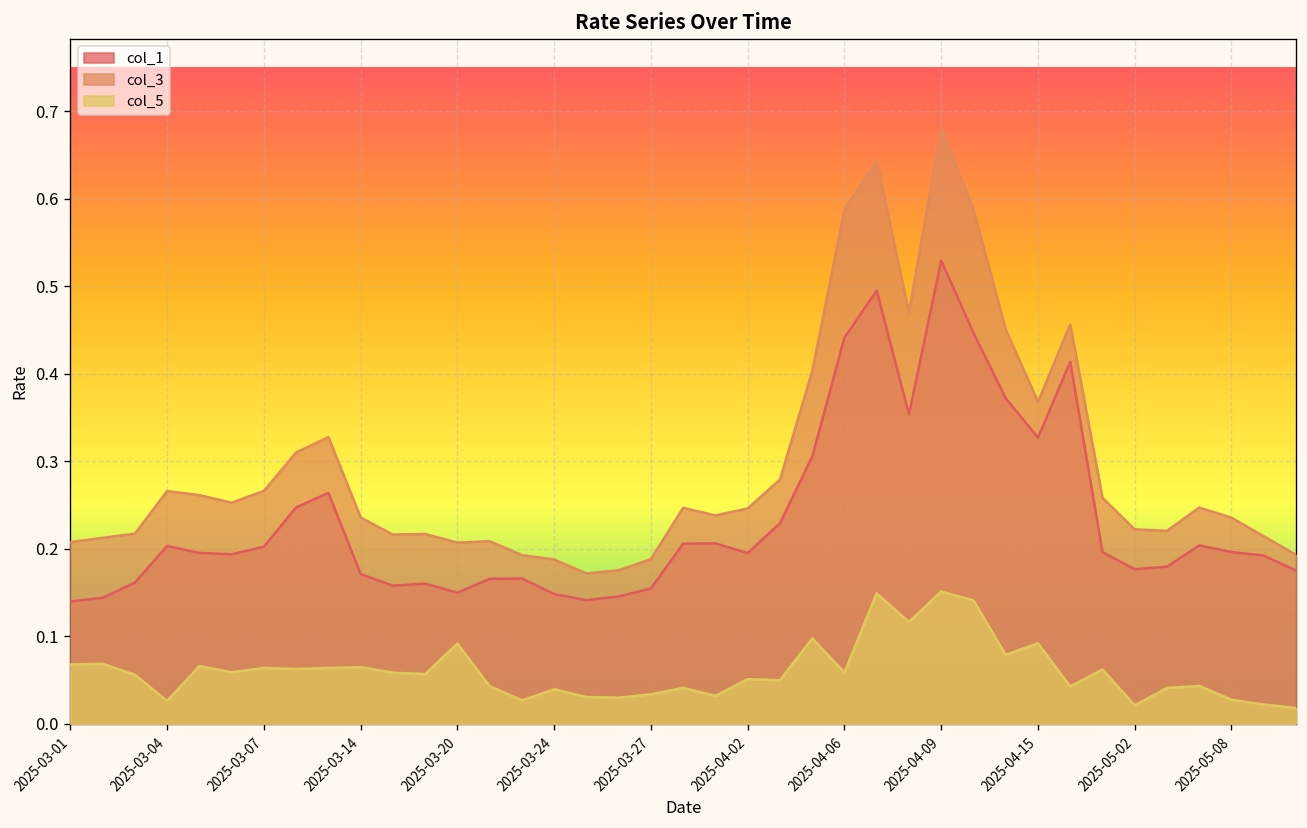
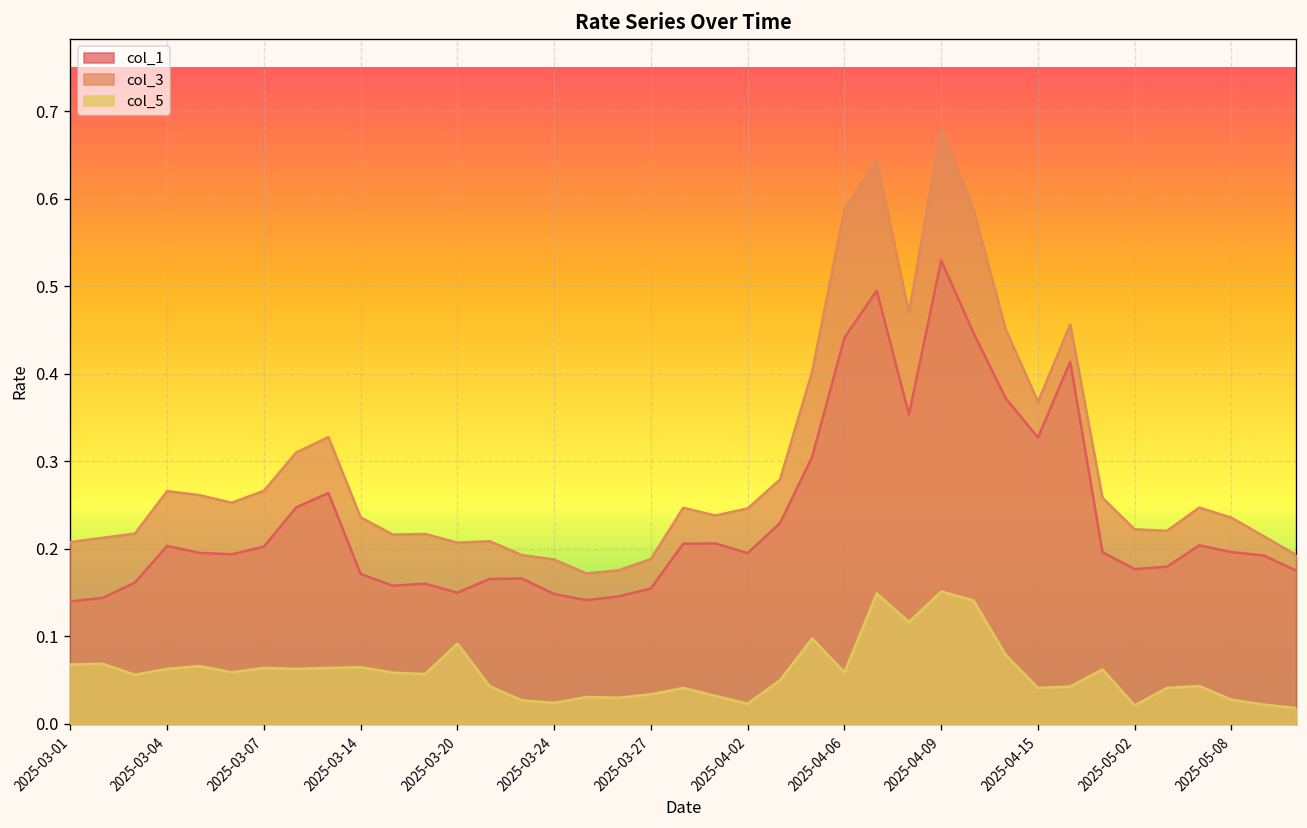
  {
    "col_5": {
      "2025-03-01": 0.07,
-     "2025-03-04": 0.03,
+     "2025-03-04": 0.06,
      "2025-03-07": 0.06,
      "2025-03-14": 0.06,
      "2025-03-20": 0.09,
-     "2025-03-24": 0.04,
+     "2025-03-24": 0.02,
      "2025-03-27": 0.03,
-     "2025-04-02": 0.05,
+     "2025-04-02": 0.02,
      "2025-04-06": 0.06,
      "2025-04-09": 0.15,
-     "2025-04-15": 0.09,
+     "2025-04-15": 0.04,
      "2025-05-02": 0.02,
      "2025-05-08": 0.03
    }
  }
